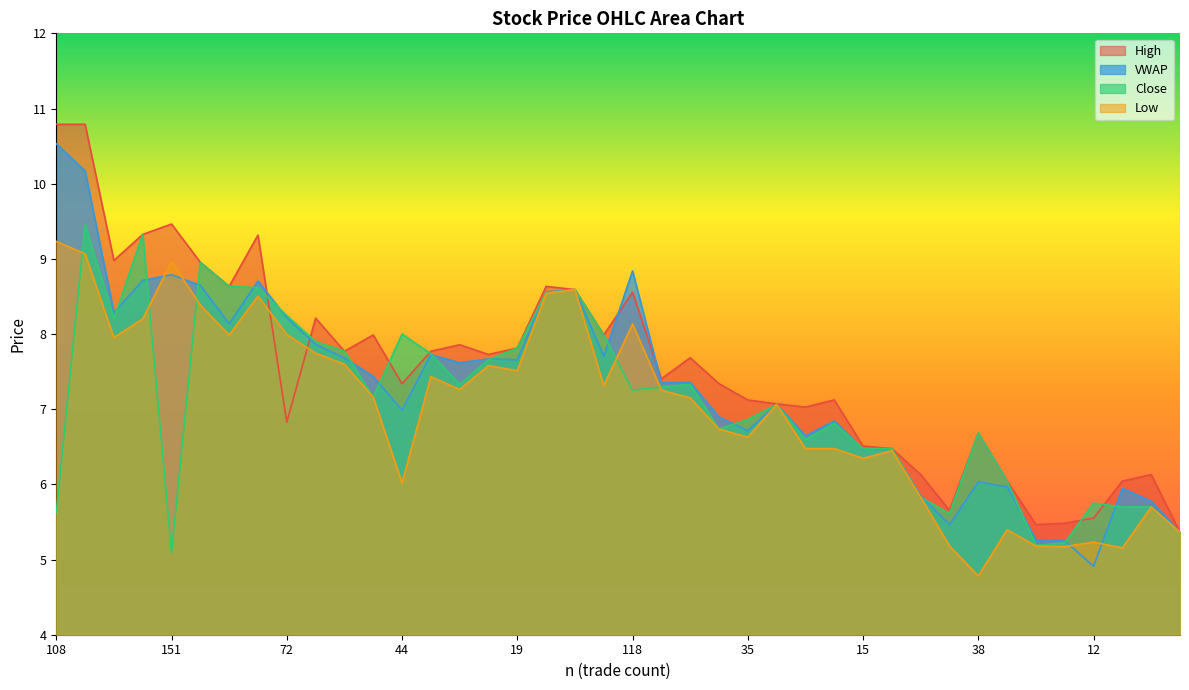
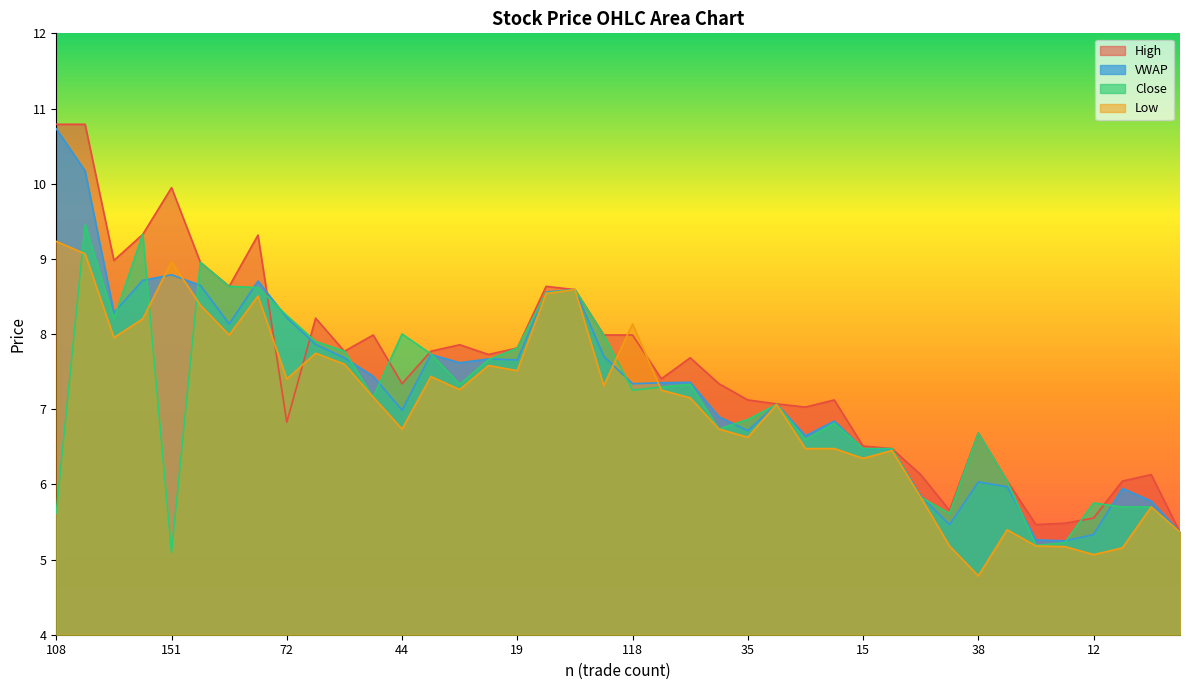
  {
    "High": {
      "108": 10.8,
-     "151": 9.5,
+     "151": 9.9,
      "72": 6.8,
      "44": 7.3,
-     "118": 8.6,
+     "118": 8.0,
      "12": 5.6
    },
    "VWAP": {
-     "108": 10.5,
+     "108": 10.7,
      "151": 8.8,
      "44": 7.0,
-     "118": 8.8,
-     "12": 4.9
+     "118": 7.3,
+     "12": 5.3
    },
    "Close": {
      "108": 5.6,
      "151": 5.1,
      "44": 8.0,
      "118": 7.3,
      "12": 5.8
    },
    "Low": {
      "108": 9.2,
      "151": 9.0,
-     "72": 8.0,
-     "44": 6.0,
+     "72": 7.4,
+     "44": 6.7,
      "118": 8.1,
-     "12": 5.2
+     "12": 5.1
    }
  }
